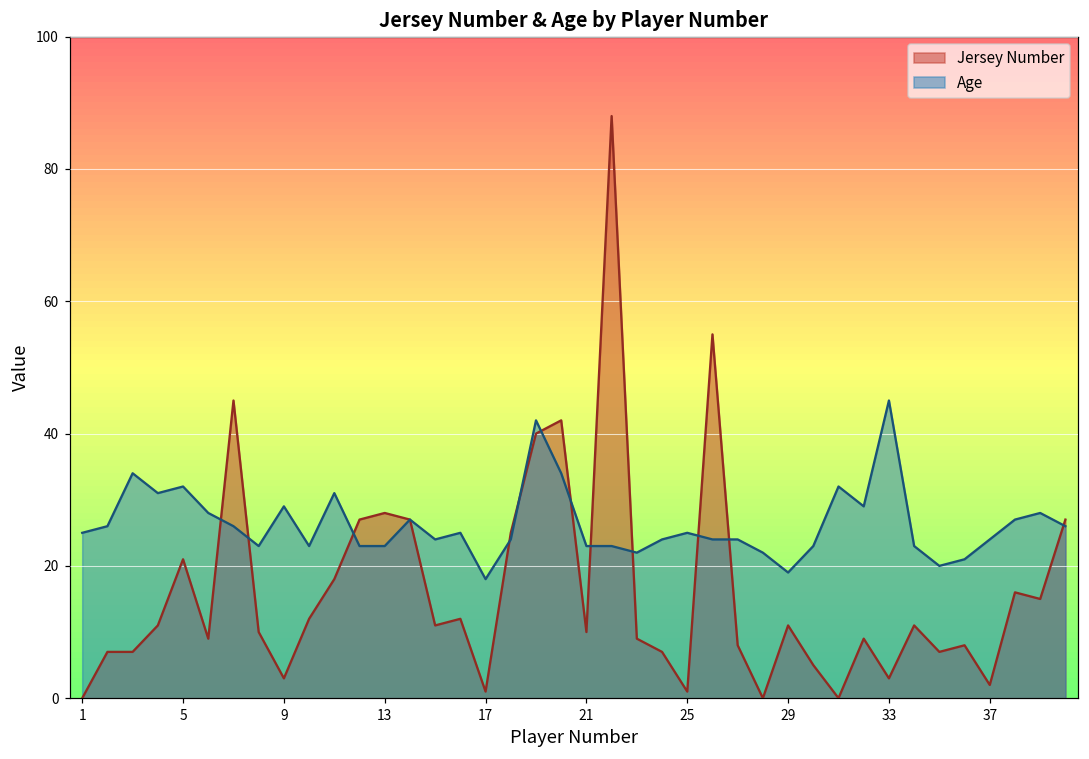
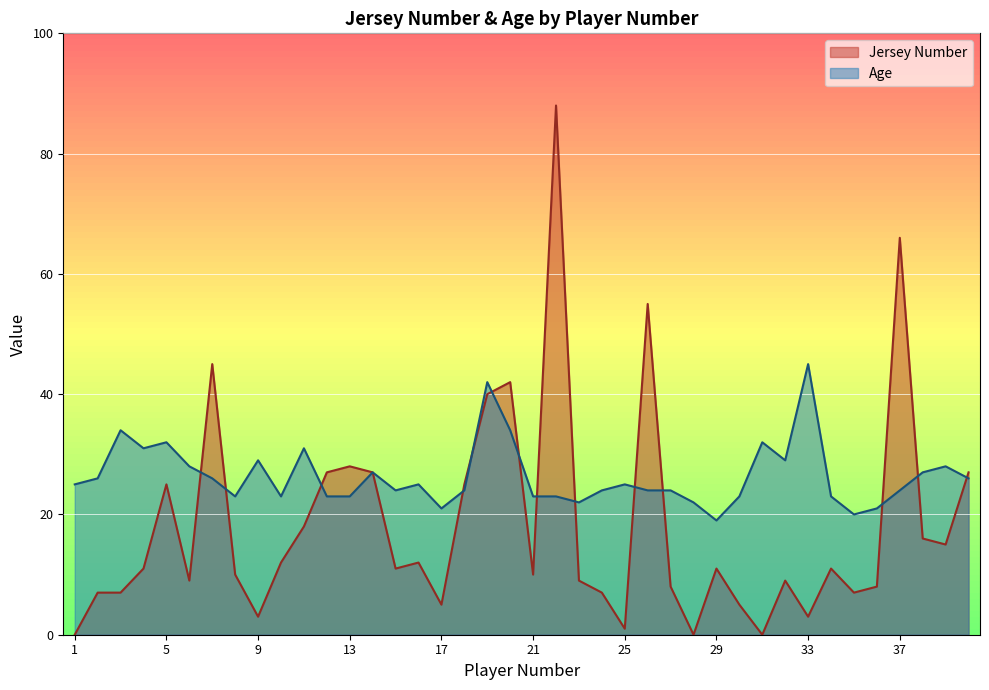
  {
    "Jersey Number": {
      "1": 0,
-     "5": 21,
+     "5": 25,
      "9": 3,
      "13": 28,
-     "17": 1,
+     "17": 5,
      "21": 10,
      "25": 1,
      "29": 11,
      "33": 3,
-     "37": 2
+     "37": 66
    },
    "Age": {
      "1": 25,
      "5": 32,
      "9": 29,
      "13": 23,
-     "17": 18,
+     "17": 21,
      "21": 23,
      "25": 25,
      "29": 19,
      "33": 45,
      "37": 24
    }
  }
